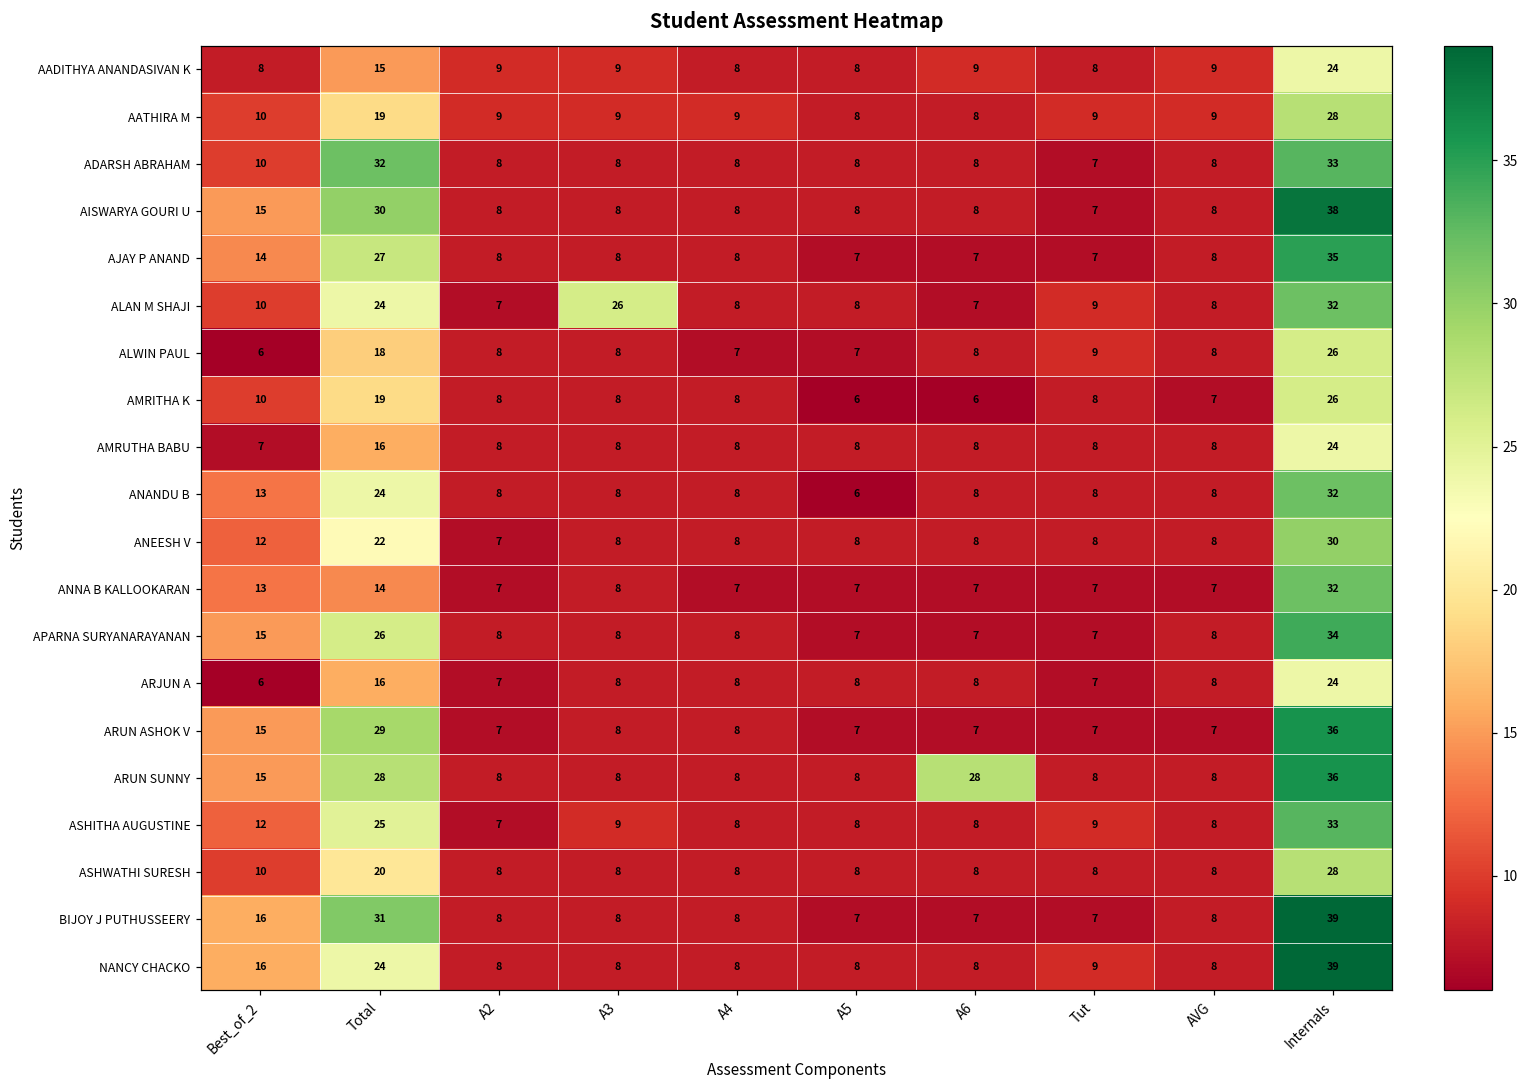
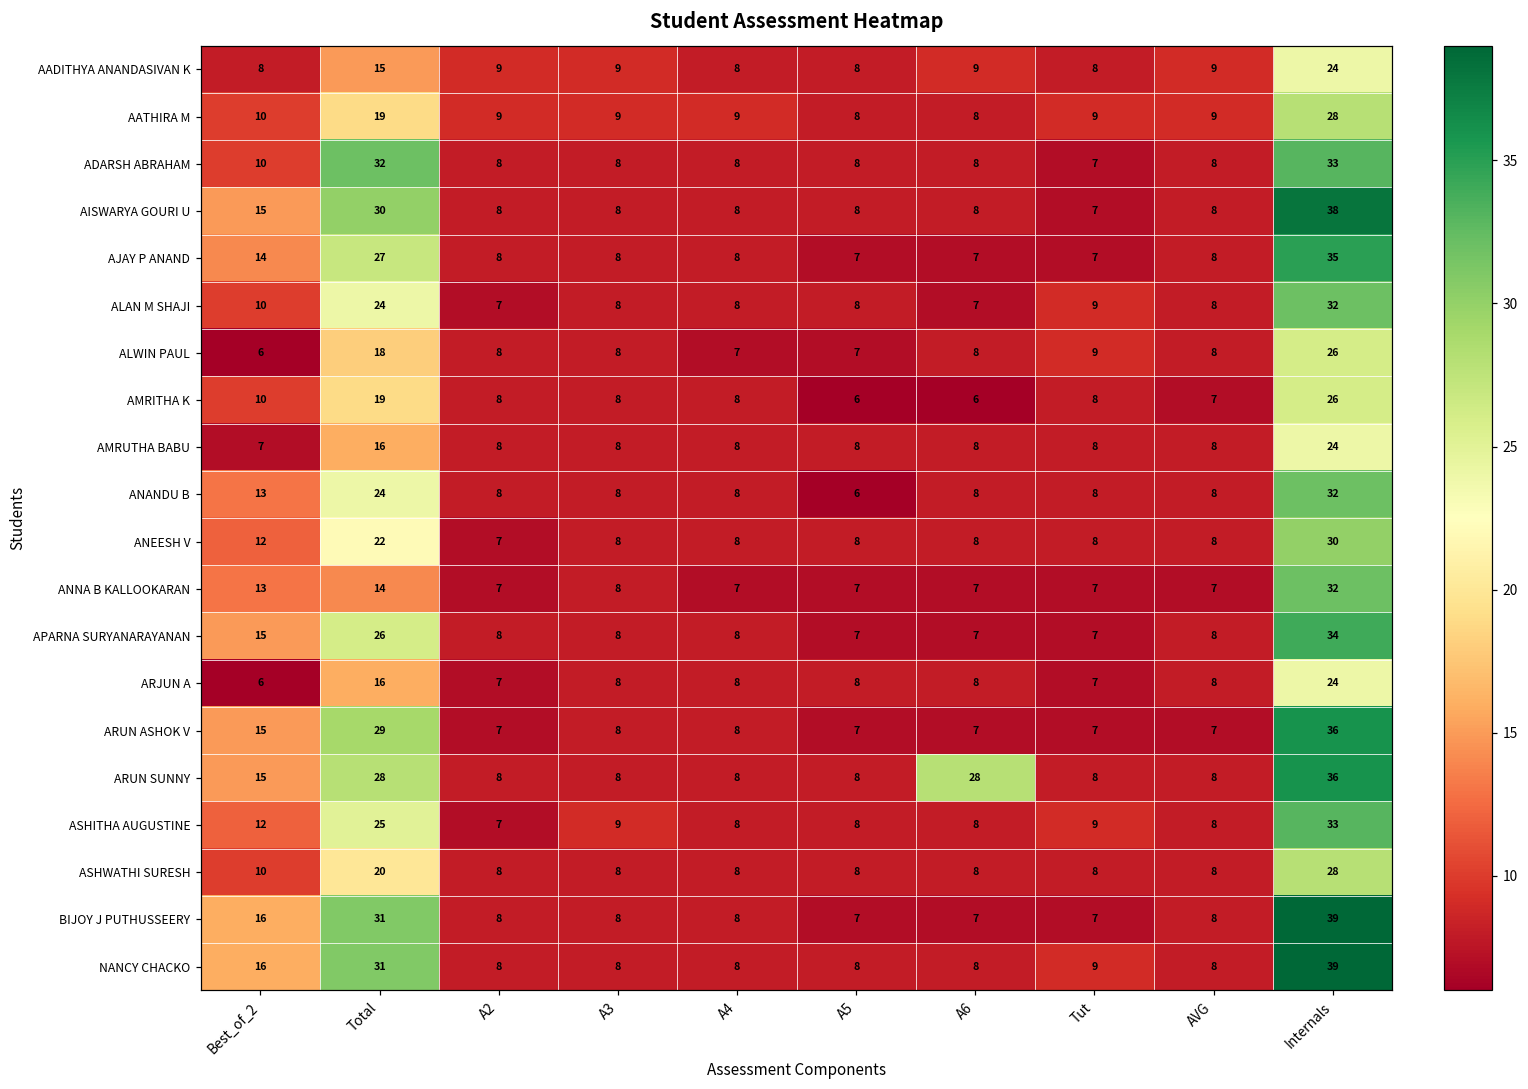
  {
    "AADITHYA ANANDASIVAN K": {
      "Best_of_2": 8,
      "Total": 15,
      "A2": 9,
      "A3": 9,
      "A4": 8,
      "A5": 8,
      "A6": 9,
      "Tut": 8,
      "AVG": 9,
      "Internals": 24
    },
    "AATHIRA M": {
      "Best_of_2": 10,
      "Total": 19,
      "A2": 9,
      "A3": 9,
      "A4": 9,
      "A5": 8,
      "A6": 8,
      "Tut": 9,
      "AVG": 9,
      "Internals": 28
    },
    "ADARSH ABRAHAM": {
      "Best_of_2": 10,
      "Total": 32,
      "A2": 8,
      "A3": 8,
      "A4": 8,
      "A5": 8,
      "A6": 8,
      "Tut": 7,
      "AVG": 8,
      "Internals": 33
    },
    "AISWARYA GOURI U": {
      "Best_of_2": 15,
      "Total": 30,
      "A2": 8,
      "A3": 8,
      "A4": 8,
      "A5": 8,
      "A6": 8,
      "Tut": 7,
      "AVG": 8,
      "Internals": 38
    },
    "AJAY P ANAND": {
      "Best_of_2": 14,
      "Total": 27,
      "A2": 8,
      "A3": 8,
      "A4": 8,
      "A5": 7,
      "A6": 7,
      "Tut": 7,
      "AVG": 8,
      "Internals": 35
    },
    "ALAN M SHAJI": {
      "Best_of_2": 10,
      "Total": 24,
      "A2": 7,
-     "A3": 26,
+     "A3": 8,
      "A4": 8,
      "A5": 8,
      "A6": 7,
      "Tut": 9,
      "AVG": 8,
      "Internals": 32
    },
    "ALWIN PAUL": {
      "Best_of_2": 6,
      "Total": 18,
      "A2": 8,
      "A3": 8,
      "A4": 7,
      "A5": 7,
      "A6": 8,
      "Tut": 9,
      "AVG": 8,
      "Internals": 26
    },
    "AMRITHA K": {
      "Best_of_2": 10,
      "Total": 19,
      "A2": 8,
      "A3": 8,
      "A4": 8,
      "A5": 6,
      "A6": 6,
      "Tut": 8,
      "AVG": 7,
      "Internals": 26
    },
    "AMRUTHA BABU": {
      "Best_of_2": 7,
      "Total": 16,
      "A2": 8,
      "A3": 8,
      "A4": 8,
      "A5": 8,
      "A6": 8,
      "Tut": 8,
      "AVG": 8,
      "Internals": 24
    },
    "ANANDU B": {
      "Best_of_2": 13,
      "Total": 24,
      "A2": 8,
      "A3": 8,
      "A4": 8,
      "A5": 6,
      "A6": 8,
      "Tut": 8,
      "AVG": 8,
      "Internals": 32
    },
    "ANEESH V": {
      "Best_of_2": 12,
      "Total": 22,
      "A2": 7,
      "A3": 8,
      "A4": 8,
      "A5": 8,
      "A6": 8,
      "Tut": 8,
      "AVG": 8,
      "Internals": 30
    },
    "ANNA B KALLOOKARAN": {
      "Best_of_2": 13,
      "Total": 14,
      "A2": 7,
      "A3": 8,
      "A4": 7,
      "A5": 7,
      "A6": 7,
      "Tut": 7,
      "AVG": 7,
      "Internals": 32
    },
    "APARNA SURYANARAYANAN": {
      "Best_of_2": 15,
      "Total": 26,
      "A2": 8,
      "A3": 8,
      "A4": 8,
      "A5": 7,
      "A6": 7,
      "Tut": 7,
      "AVG": 8,
      "Internals": 34
    },
    "ARJUN A": {
      "Best_of_2": 6,
      "Total": 16,
      "A2": 7,
      "A3": 8,
      "A4": 8,
      "A5": 8,
      "A6": 8,
      "Tut": 7,
      "AVG": 8,
      "Internals": 24
    },
    "ARUN ASHOK V": {
      "Best_of_2": 15,
      "Total": 29,
      "A2": 7,
      "A3": 8,
      "A4": 8,
      "A5": 7,
      "A6": 7,
      "Tut": 7,
      "AVG": 7,
      "Internals": 36
    },
    "ARUN SUNNY": {
      "Best_of_2": 15,
      "Total": 28,
      "A2": 8,
      "A3": 8,
      "A4": 8,
      "A5": 8,
      "A6": 28,
      "Tut": 8,
      "AVG": 8,
      "Internals": 36
    },
    "ASHITHA AUGUSTINE": {
      "Best_of_2": 12,
      "Total": 25,
      "A2": 7,
      "A3": 9,
      "A4": 8,
      "A5": 8,
      "A6": 8,
      "Tut": 9,
      "AVG": 8,
      "Internals": 33
    },
    "ASHWATHI SURESH": {
      "Best_of_2": 10,
      "Total": 20,
      "A2": 8,
      "A3": 8,
      "A4": 8,
      "A5": 8,
      "A6": 8,
      "Tut": 8,
      "AVG": 8,
      "Internals": 28
    },
    "BIJOY J PUTHUSSEERY": {
      "Best_of_2": 16,
      "Total": 31,
      "A2": 8,
      "A3": 8,
      "A4": 8,
      "A5": 7,
      "A6": 7,
      "Tut": 7,
      "AVG": 8,
      "Internals": 39
    },
    "NANCY CHACKO": {
      "Best_of_2": 16,
-     "Total": 24,
+     "Total": 31,
      "A2": 8,
      "A3": 8,
      "A4": 8,
      "A5": 8,
      "A6": 8,
      "Tut": 9,
      "AVG": 8,
      "Internals": 39
    }
  }
